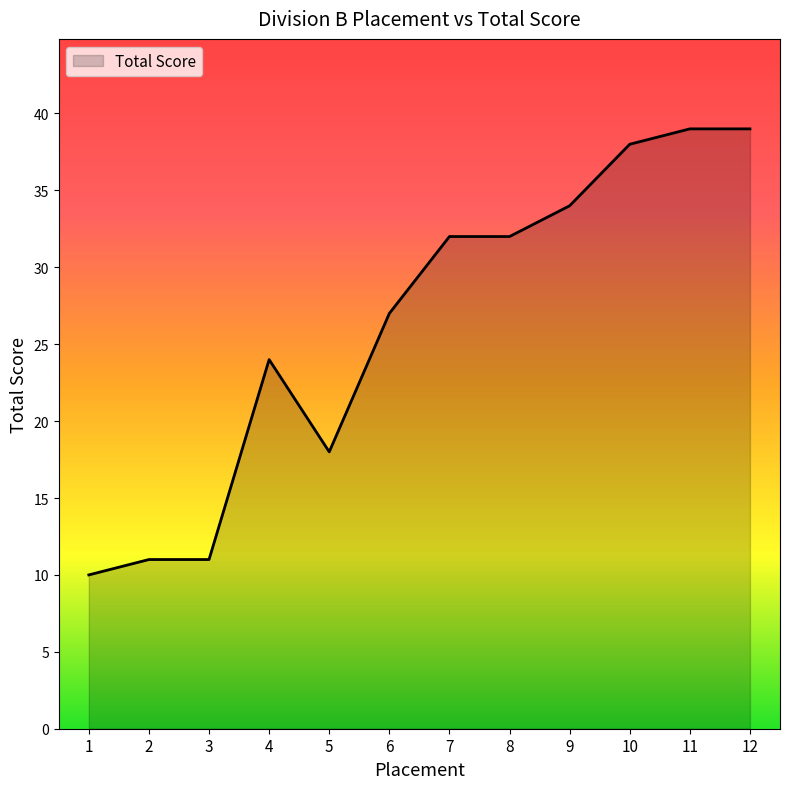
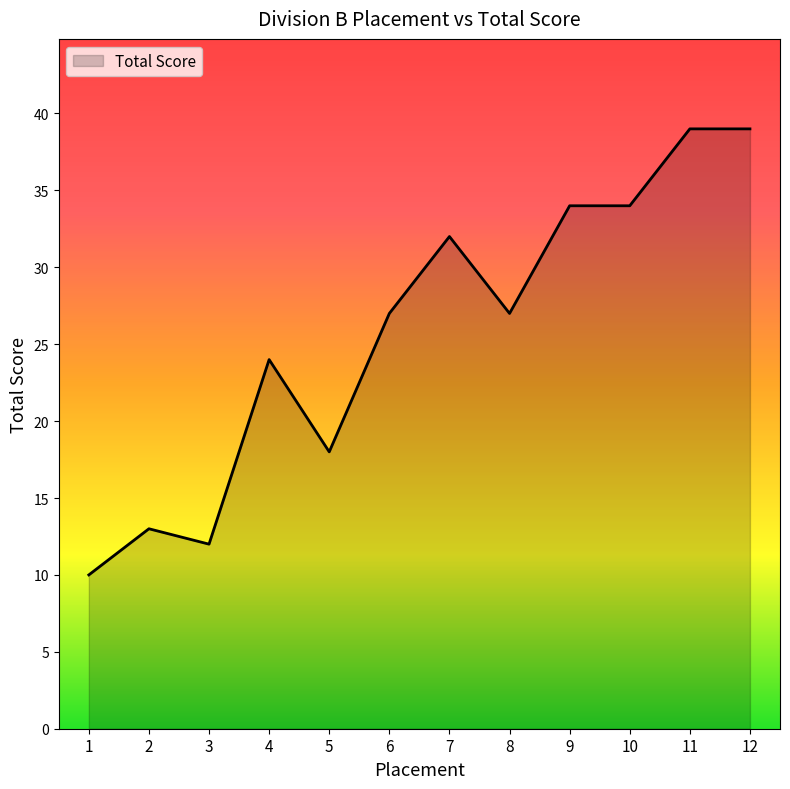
  {
    "1": 10,
-   "2": 11,
-   "3": 11,
+   "2": 13,
+   "3": 12,
    "4": 24,
    "5": 18,
    "6": 27,
    "7": 32,
-   "8": 32,
+   "8": 27,
    "9": 34,
-   "10": 38,
+   "10": 34,
    "11": 39,
    "12": 39
  }
